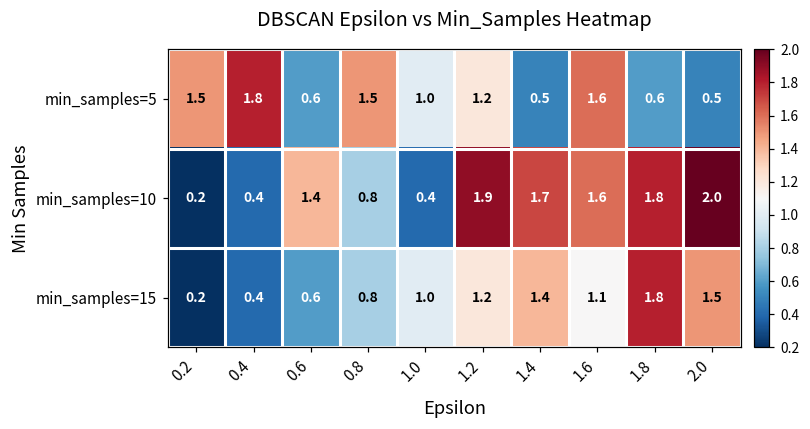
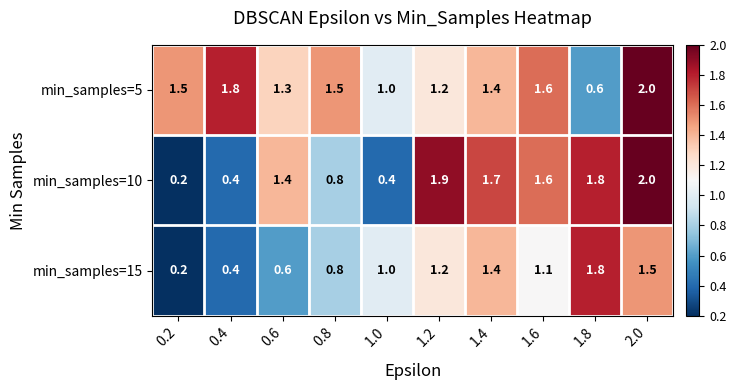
  {
    "min_samples=5": {
      "0.2": 1.5,
      "0.4": 1.8,
-     "0.6": 0.6,
+     "0.6": 1.3,
      "0.8": 1.5,
      "1.0": 1.0,
      "1.2": 1.2,
-     "1.4": 0.5,
+     "1.4": 1.4,
      "1.6": 1.6,
      "1.8": 0.6,
-     "2.0": 0.5
+     "2.0": 2.0
    },
    "min_samples=10": {
      "0.2": 0.2,
      "0.4": 0.4,
      "0.6": 1.4,
      "0.8": 0.8,
      "1.0": 0.4,
      "1.2": 1.9,
      "1.4": 1.7,
      "1.6": 1.6,
      "1.8": 1.8,
      "2.0": 2.0
    },
    "min_samples=15": {
      "0.2": 0.2,
      "0.4": 0.4,
      "0.6": 0.6,
      "0.8": 0.8,
      "1.0": 1.0,
      "1.2": 1.2,
      "1.4": 1.4,
      "1.6": 1.1,
      "1.8": 1.8,
      "2.0": 1.5
    }
  }
